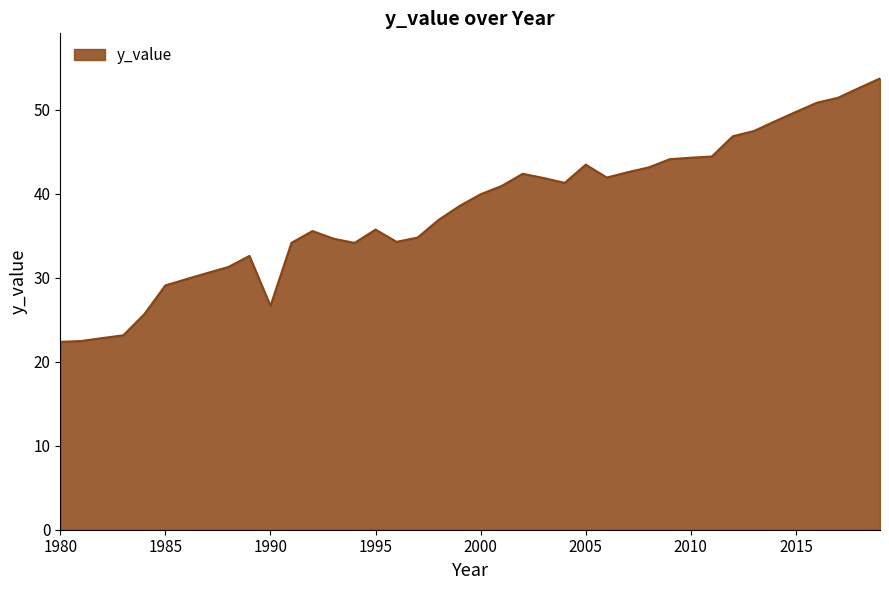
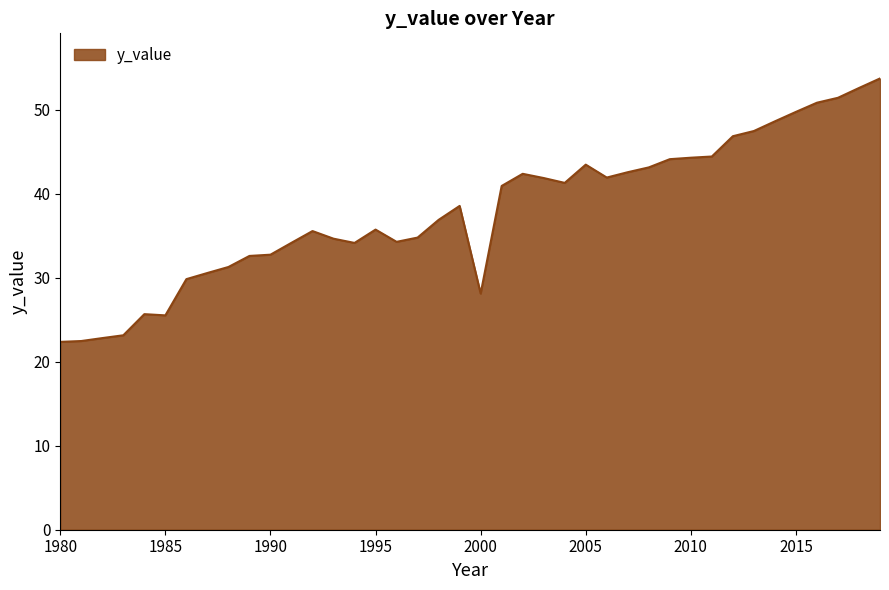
  {
    "1980": 22,
-   "1985": 29,
-   "1990": 27,
+   "1985": 26,
+   "1990": 33,
    "1995": 36,
-   "2000": 40,
+   "2000": 28,
    "2005": 43,
    "2010": 44,
    "2015": 50
  }
